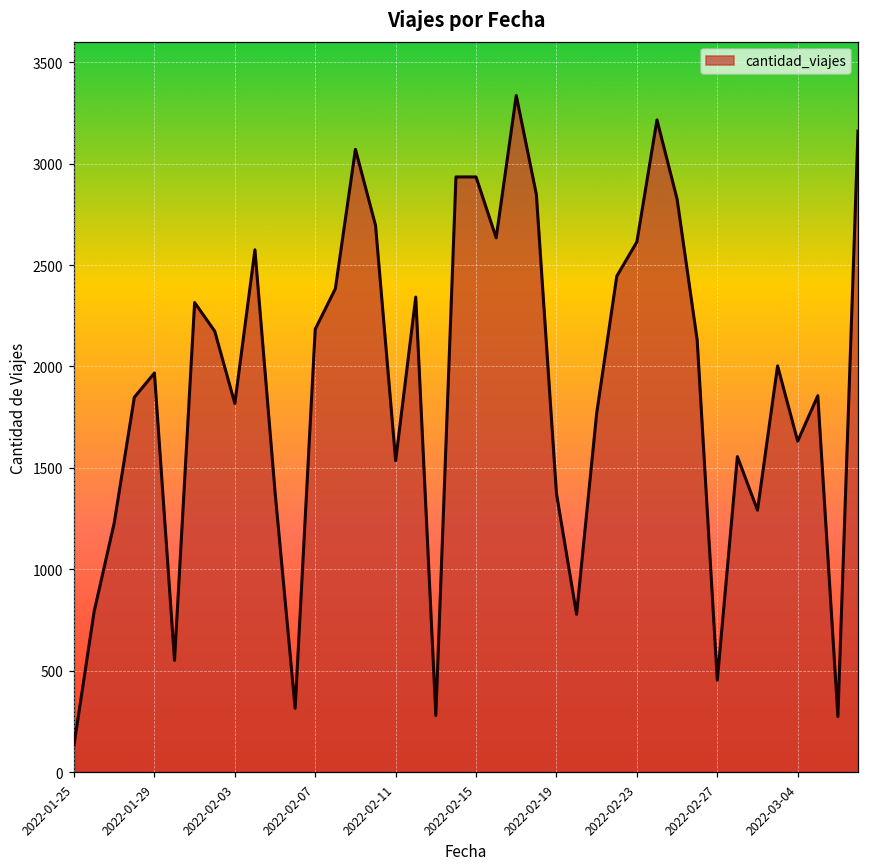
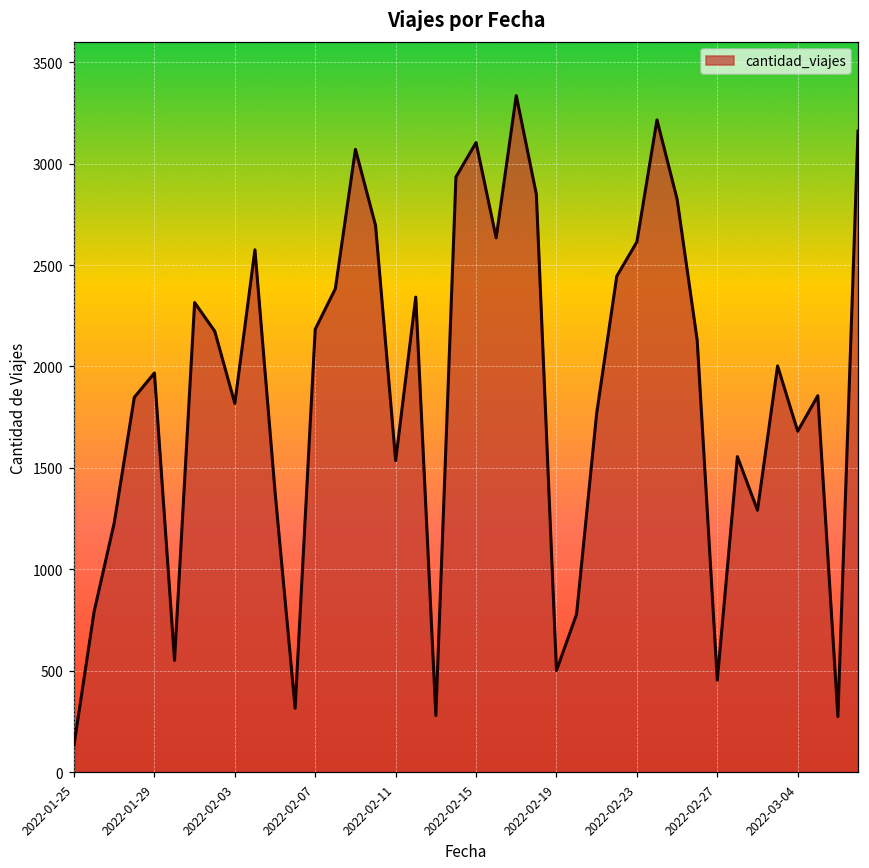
  {
    "2022-01-25": 140,
    "2022-01-29": 1970,
    "2022-02-03": 1820,
    "2022-02-07": 2180,
    "2022-02-11": 1540,
-   "2022-02-15": 2930,
-   "2022-02-19": 1370,
+   "2022-02-15": 3100,
+   "2022-02-19": 500,
    "2022-02-23": 2610,
    "2022-02-27": 450,
-   "2022-03-04": 1630
+   "2022-03-04": 1680
  }
